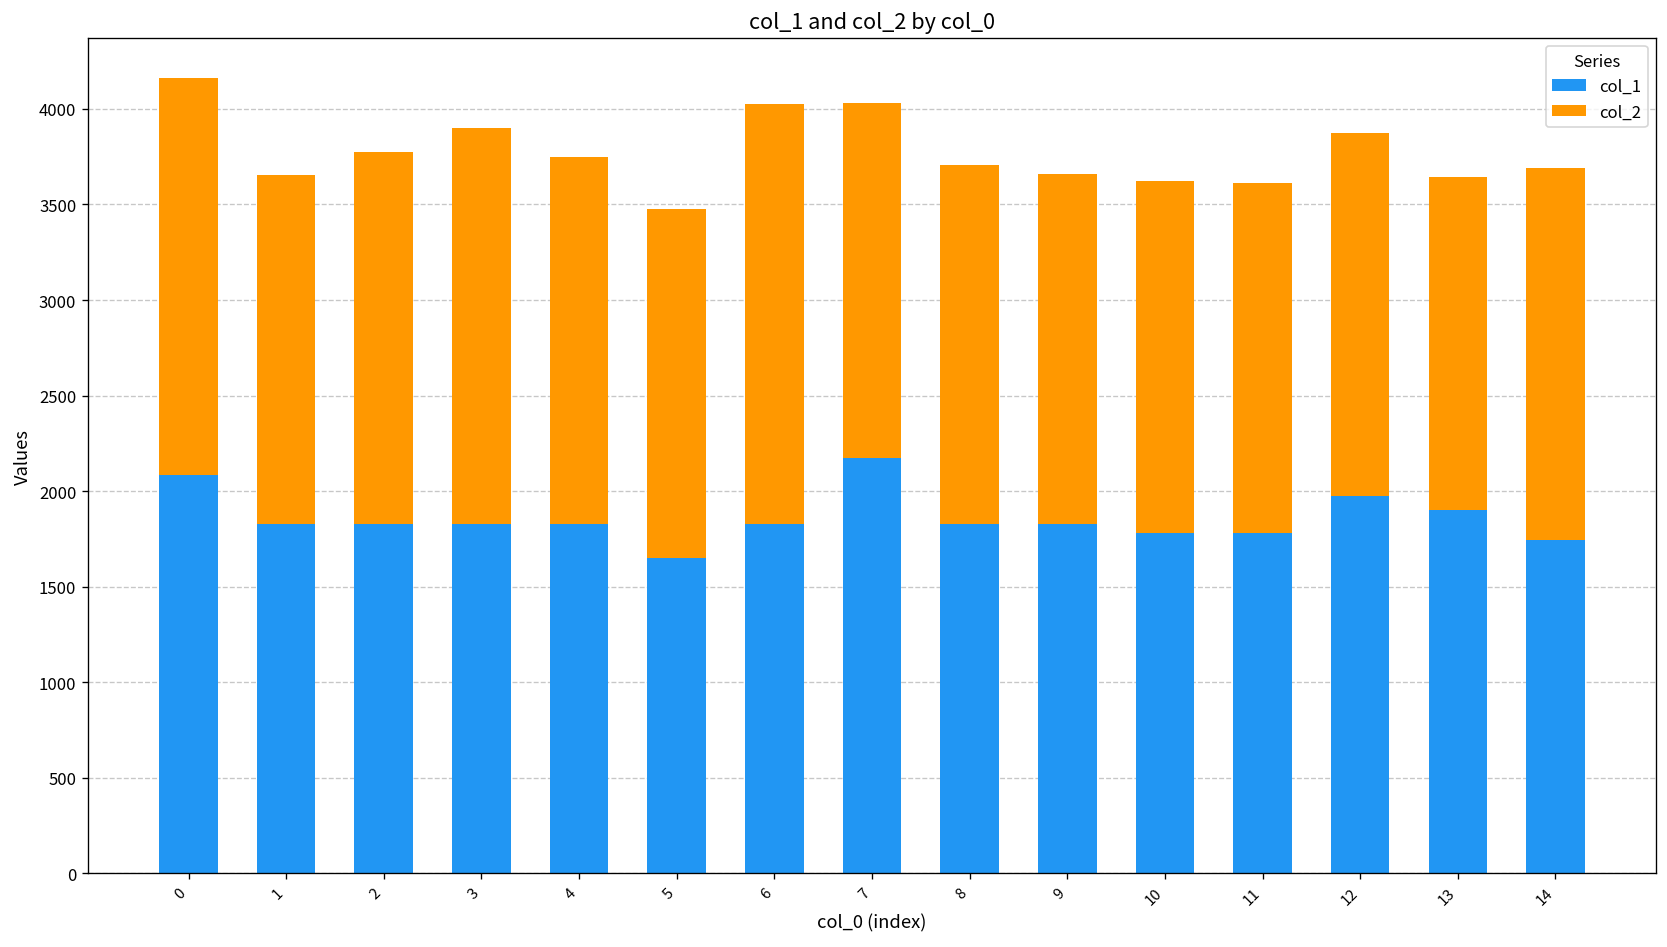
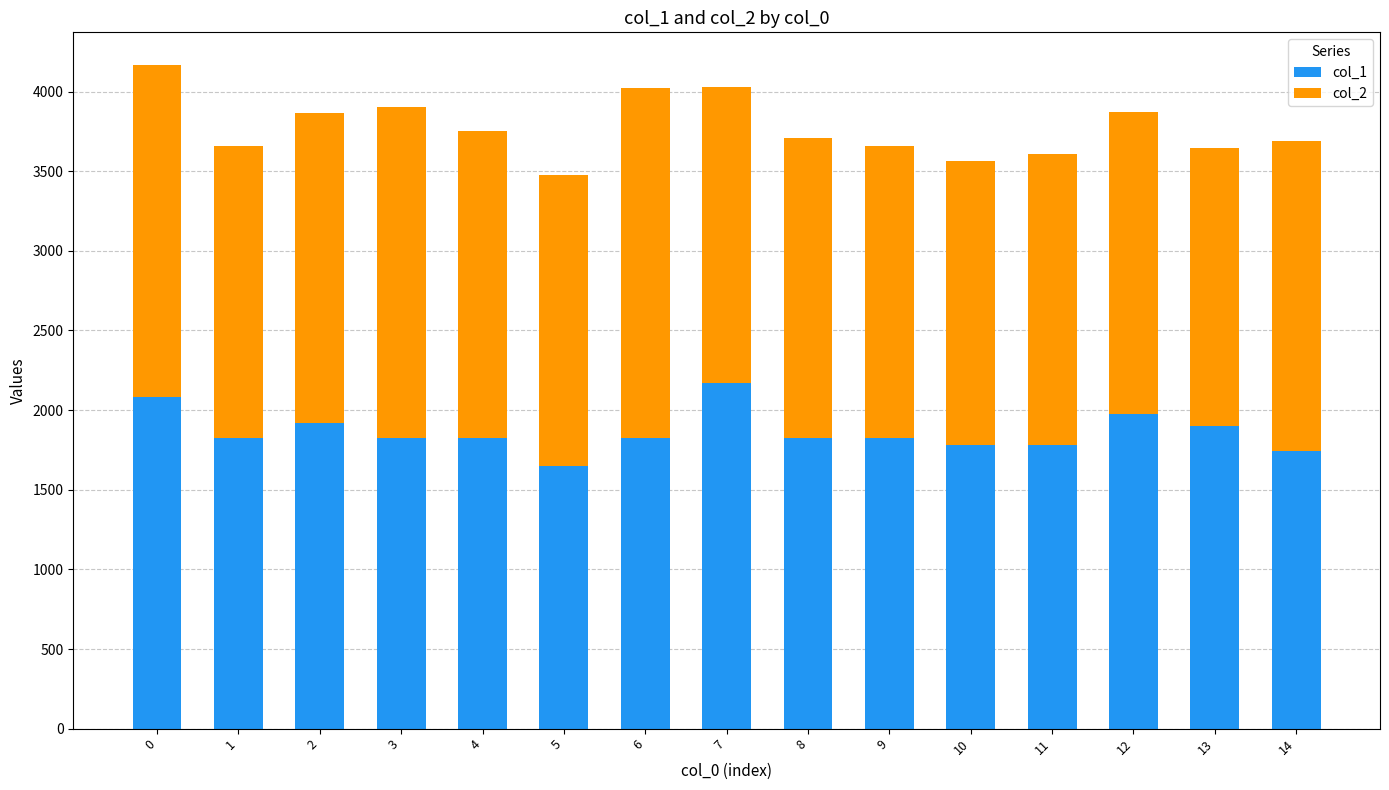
  {
    "col_1": {
      "0": 2080,
      "1": 1830,
-     "2": 1830,
+     "2": 1920,
      "3": 1830,
      "4": 1830,
      "5": 1650,
      "6": 1830,
      "7": 2170,
      "8": 1830,
      "9": 1830,
      "10": 1780,
      "11": 1780,
      "12": 1980,
      "13": 1900,
      "14": 1740
    },
    "col_2": {
      "0": 2080,
      "1": 1830,
      "2": 1950,
      "3": 2070,
      "4": 1920,
      "5": 1830,
      "6": 2200,
      "7": 1860,
      "8": 1880,
      "9": 1830,
-     "10": 1840,
+     "10": 1780,
      "11": 1830,
      "12": 1900,
      "13": 1740,
      "14": 1950
    }
  }
